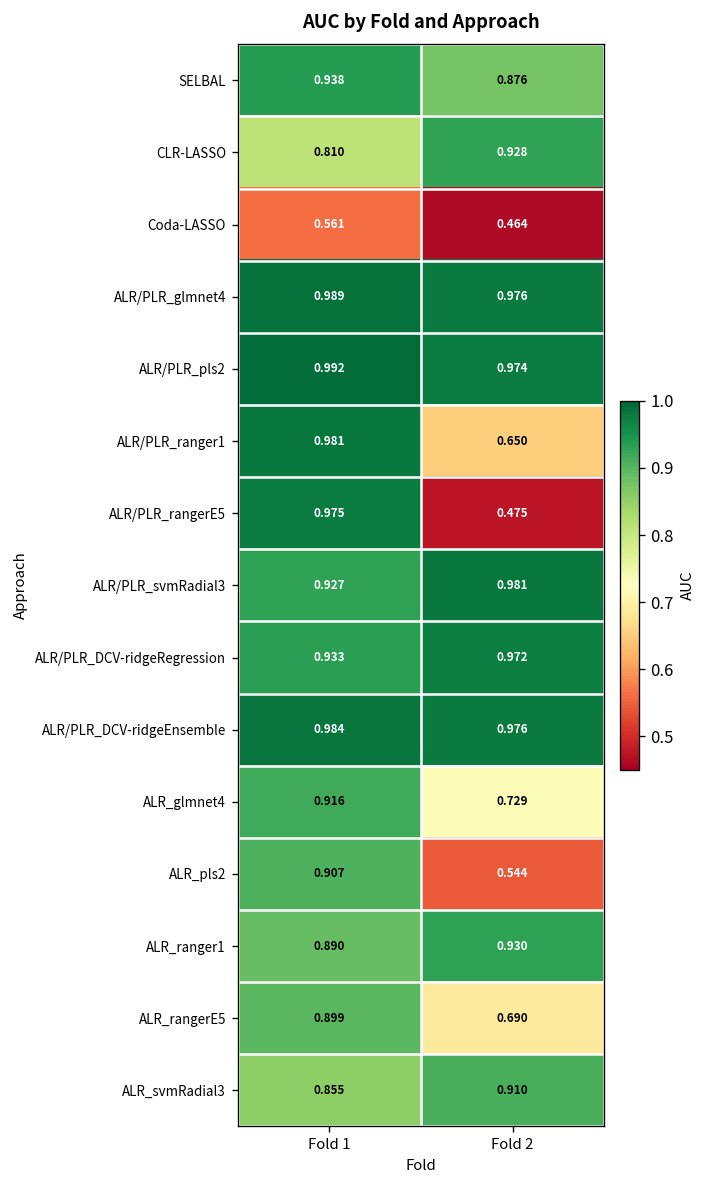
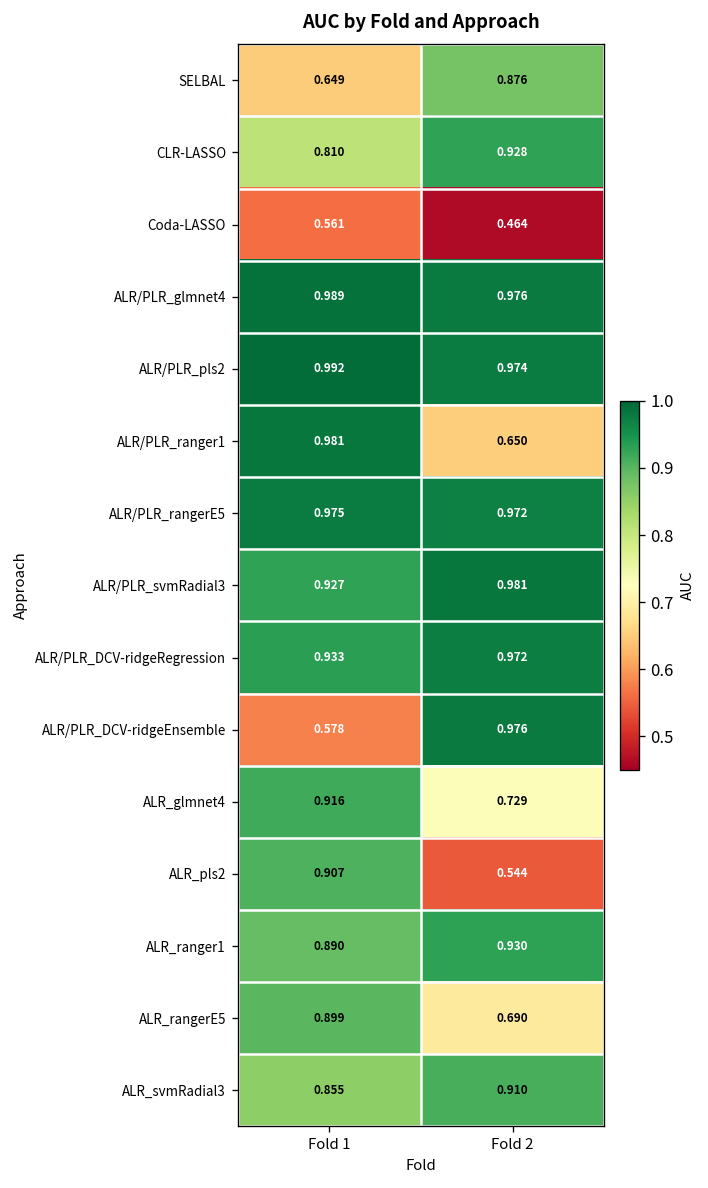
  {
    "SELBAL": {
-     "Fold 1": 0.938,
+     "Fold 1": 0.649,
      "Fold 2": 0.876
    },
    "CLR-LASSO": {
      "Fold 1": 0.810,
      "Fold 2": 0.928
    },
    "Coda-LASSO": {
      "Fold 1": 0.561,
      "Fold 2": 0.464
    },
    "ALR/PLR_glmnet4": {
      "Fold 1": 0.989,
      "Fold 2": 0.976
    },
    "ALR/PLR_pls2": {
      "Fold 1": 0.992,
      "Fold 2": 0.974
    },
    "ALR/PLR_ranger1": {
      "Fold 1": 0.981,
      "Fold 2": 0.650
    },
    "ALR/PLR_rangerE5": {
      "Fold 1": 0.975,
-     "Fold 2": 0.475
+     "Fold 2": 0.972
    },
    "ALR/PLR_svmRadial3": {
      "Fold 1": 0.927,
      "Fold 2": 0.981
    },
    "ALR/PLR_DCV-ridgeRegression": {
      "Fold 1": 0.933,
      "Fold 2": 0.972
    },
    "ALR/PLR_DCV-ridgeEnsemble": {
-     "Fold 1": 0.984,
+     "Fold 1": 0.578,
      "Fold 2": 0.976
    },
    "ALR_glmnet4": {
      "Fold 1": 0.916,
      "Fold 2": 0.729
    },
    "ALR_pls2": {
      "Fold 1": 0.907,
      "Fold 2": 0.544
    },
    "ALR_ranger1": {
      "Fold 1": 0.890,
      "Fold 2": 0.930
    },
    "ALR_rangerE5": {
      "Fold 1": 0.899,
      "Fold 2": 0.690
    },
    "ALR_svmRadial3": {
      "Fold 1": 0.855,
      "Fold 2": 0.910
    }
  }
